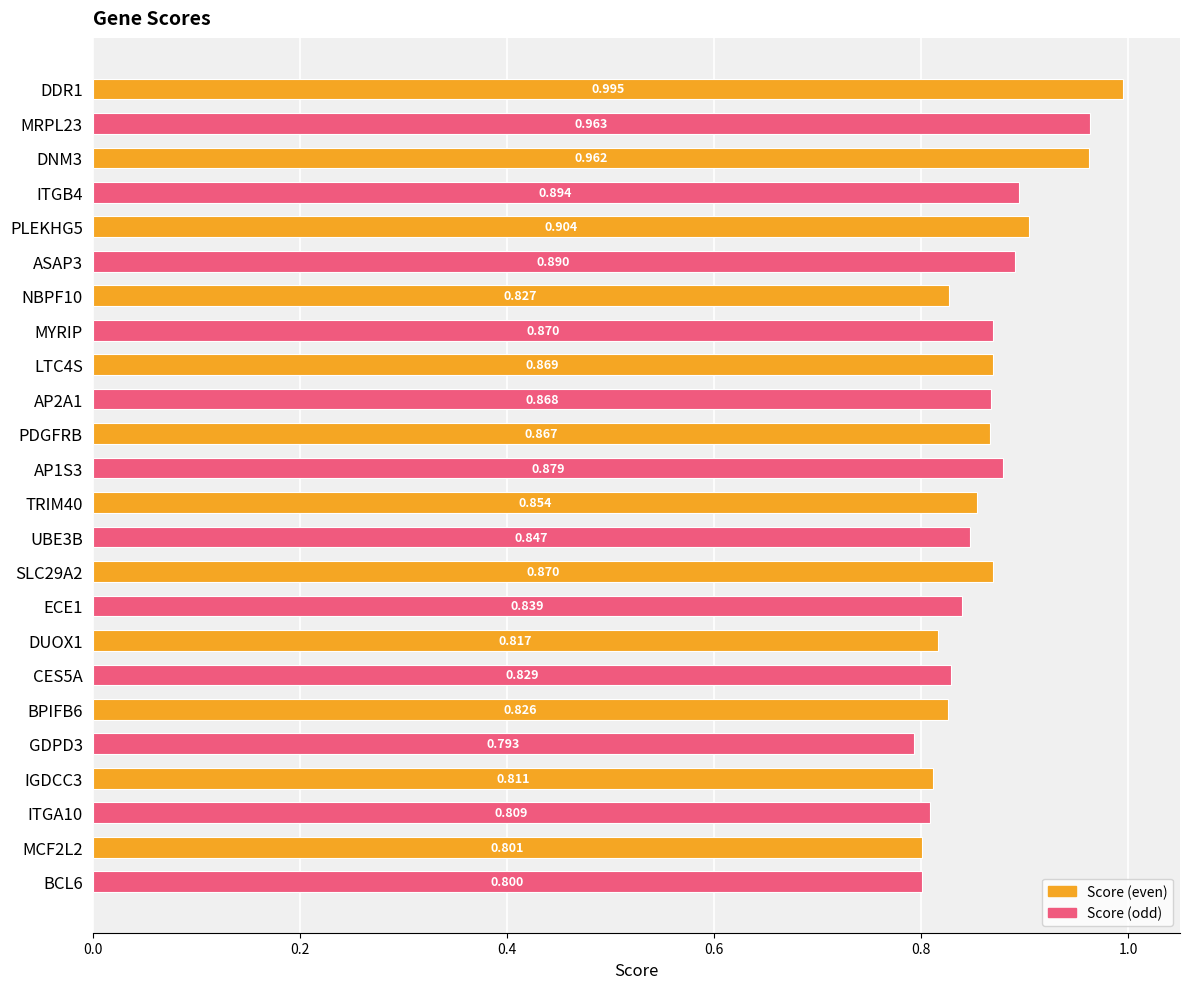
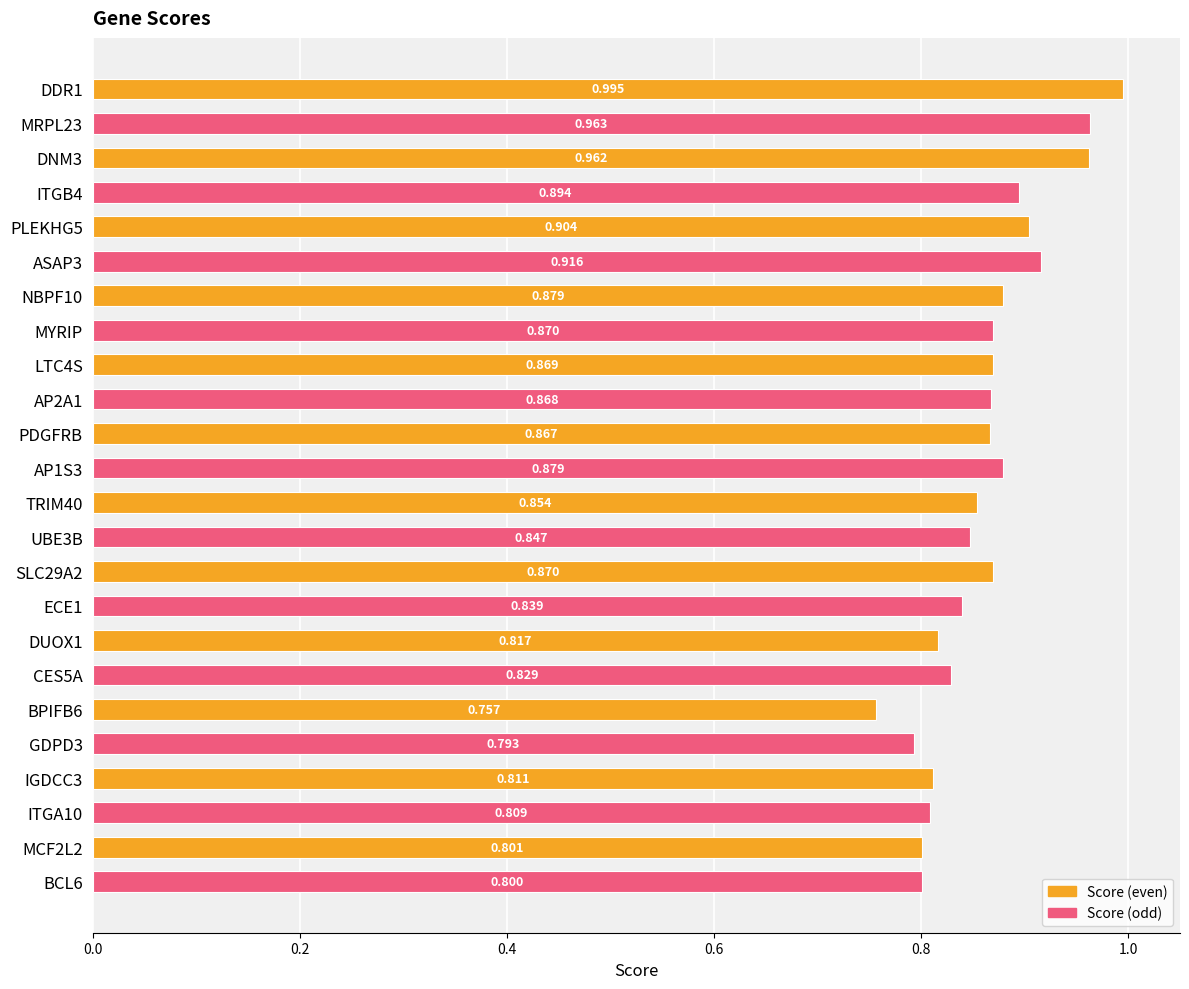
  {
    "DDR1": 0.995,
    "MRPL23": 0.963,
    "DNM3": 0.962,
    "ITGB4": 0.894,
    "PLEKHG5": 0.904,
-   "ASAP3": 0.890,
-   "NBPF10": 0.827,
+   "ASAP3": 0.916,
+   "NBPF10": 0.879,
    "MYRIP": 0.870,
    "LTC4S": 0.869,
    "AP2A1": 0.868,
    "PDGFRB": 0.867,
    "AP1S3": 0.879,
    "TRIM40": 0.854,
    "UBE3B": 0.847,
    "SLC29A2": 0.870,
    "ECE1": 0.839,
    "DUOX1": 0.817,
    "CES5A": 0.829,
-   "BPIFB6": 0.826,
+   "BPIFB6": 0.757,
    "GDPD3": 0.793,
    "IGDCC3": 0.811,
    "ITGA10": 0.809,
    "MCF2L2": 0.801,
    "BCL6": 0.800
  }
